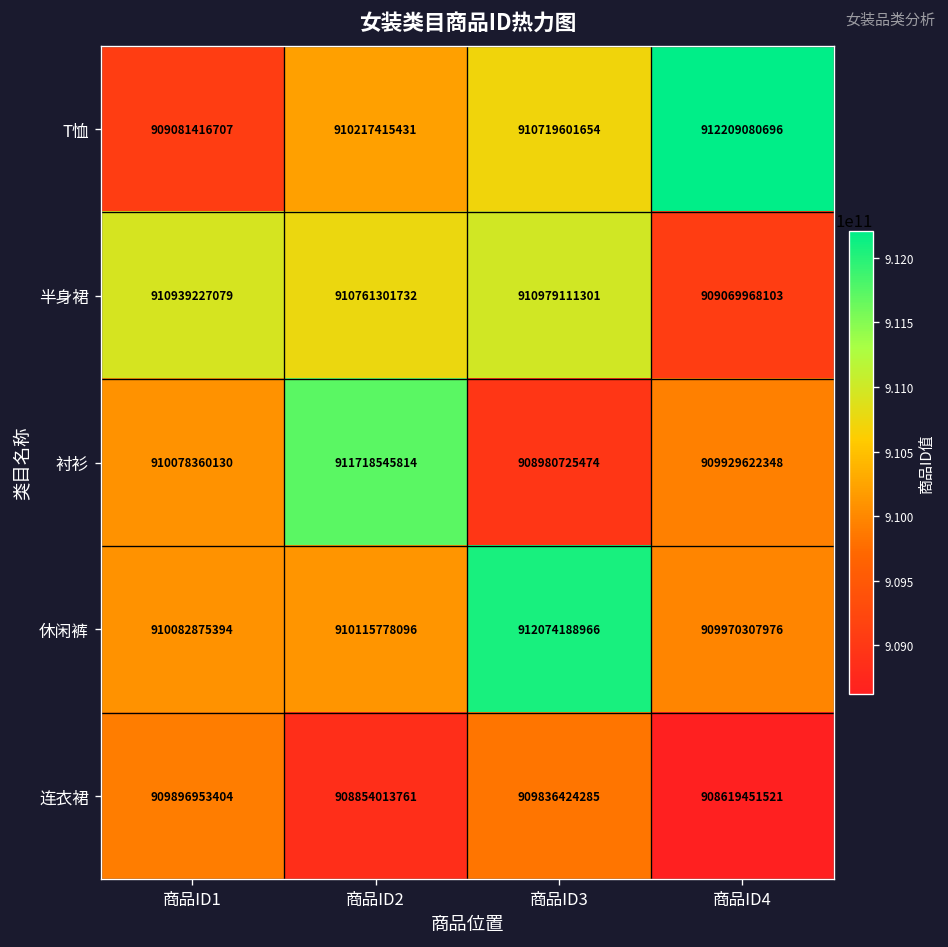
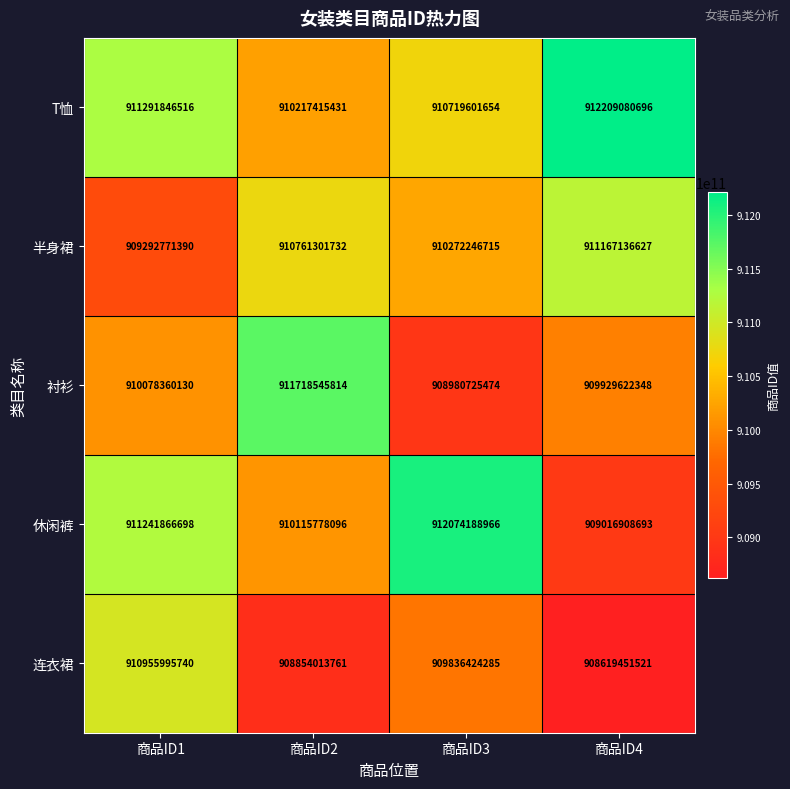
  {
    "T恤": {
-     "商品ID1": 909081416707,
+     "商品ID1": 911291846516,
      "商品ID2": 910217415431,
      "商品ID3": 910719601654,
      "商品ID4": 912209080696
    },
    "半身裙": {
-     "商品ID1": 910939227079,
+     "商品ID1": 909292771390,
      "商品ID2": 910761301732,
-     "商品ID3": 910979111301,
-     "商品ID4": 909069968103
+     "商品ID3": 910272246715,
+     "商品ID4": 911167136627
    },
    "衬衫": {
      "商品ID1": 910078360130,
      "商品ID2": 911718545814,
      "商品ID3": 908980725474,
      "商品ID4": 909929622348
    },
    "休闲裤": {
-     "商品ID1": 910082875394,
+     "商品ID1": 911241866698,
      "商品ID2": 910115778096,
      "商品ID3": 912074188966,
-     "商品ID4": 909970307976
+     "商品ID4": 909016908693
    },
    "连衣裙": {
-     "商品ID1": 909896953404,
+     "商品ID1": 910955995740,
      "商品ID2": 908854013761,
      "商品ID3": 909836424285,
      "商品ID4": 908619451521
    }
  }
